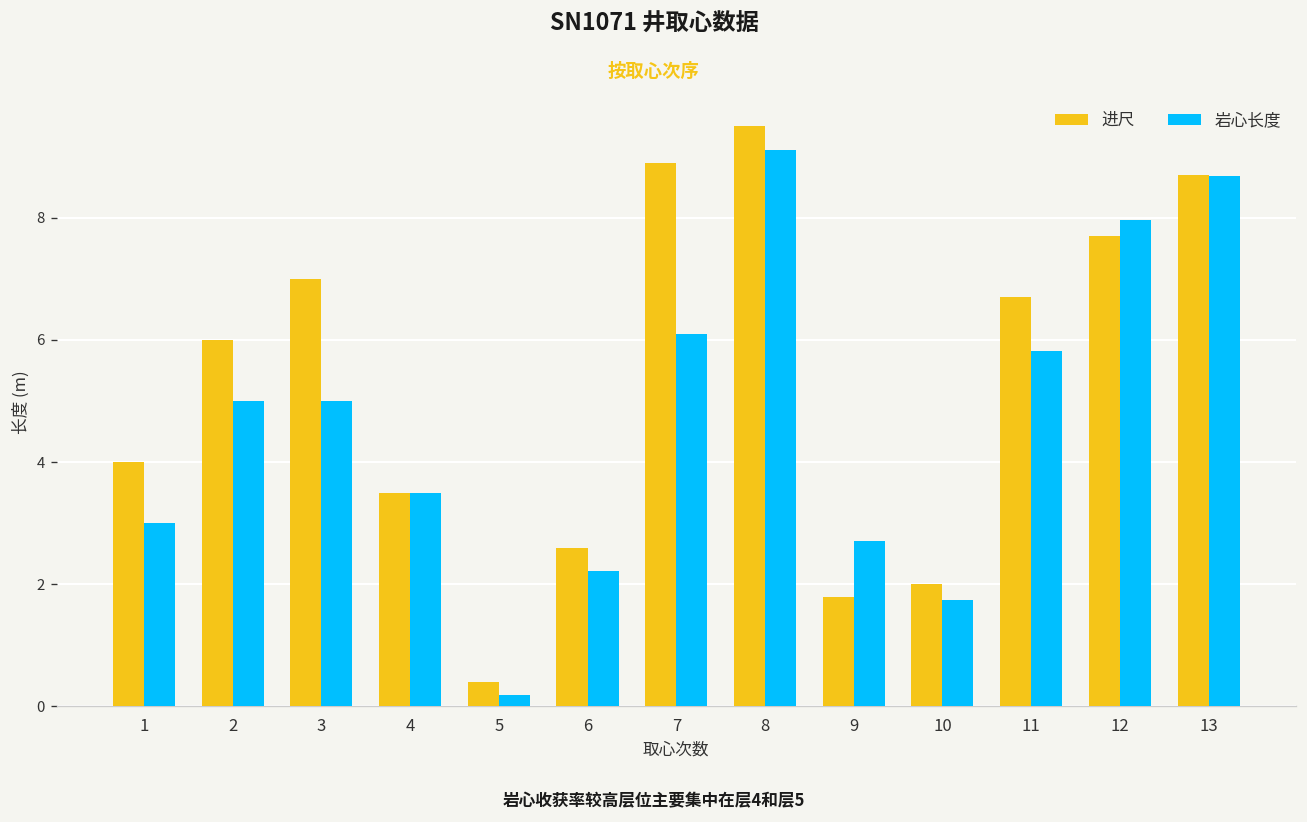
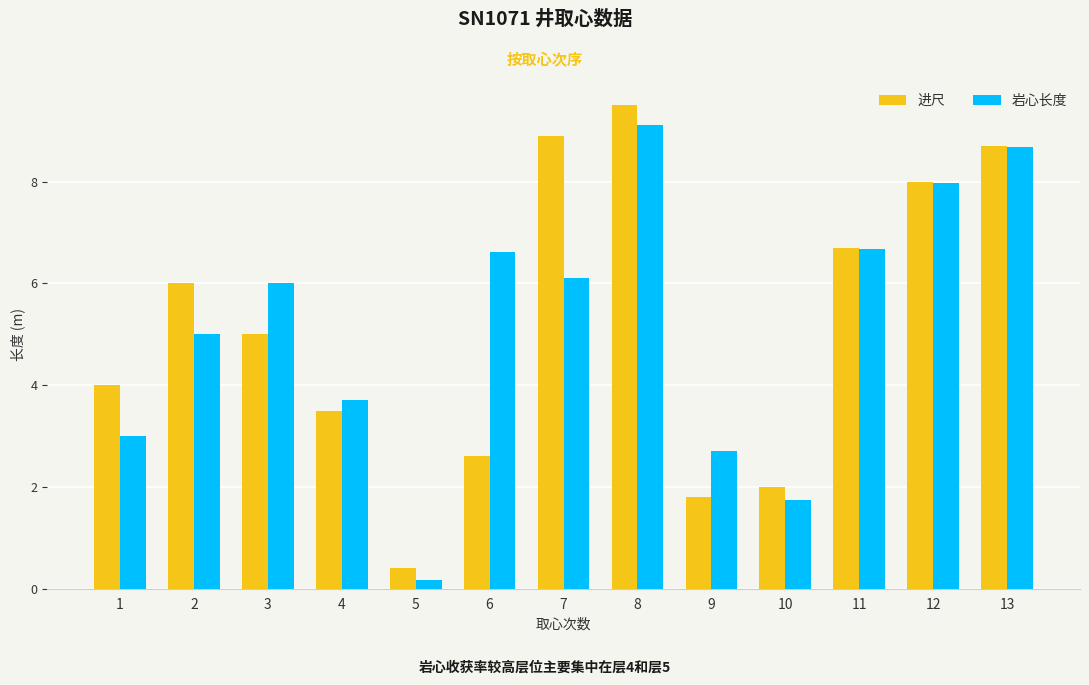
  {
    "进尺": {
      "1": 4.0,
      "2": 6.0,
-     "3": 7,
+     "3": 5,
      "4": 3.5,
      "5": 0.4,
      "6": 2.6,
      "7": 8.9,
      "8": 9.5,
      "9": 1.8,
      "10": 2.0,
      "11": 6.7,
-     "12": 7.7,
+     "12": 8.0,
      "13": 8.7
    },
    "岩心长度": {
      "1": 3.0,
      "2": 5.0,
-     "3": 5,
-     "4": 3.5,
+     "3": 6,
+     "4": 3.7,
      "5": 0.2,
-     "6": 2.2,
+     "6": 6.6,
      "7": 6.1,
      "8": 9.1,
      "9": 2.7,
      "10": 1.7,
-     "11": 5.8,
+     "11": 6.7,
      "12": 8.0,
      "13": 8.7
    }
  }
